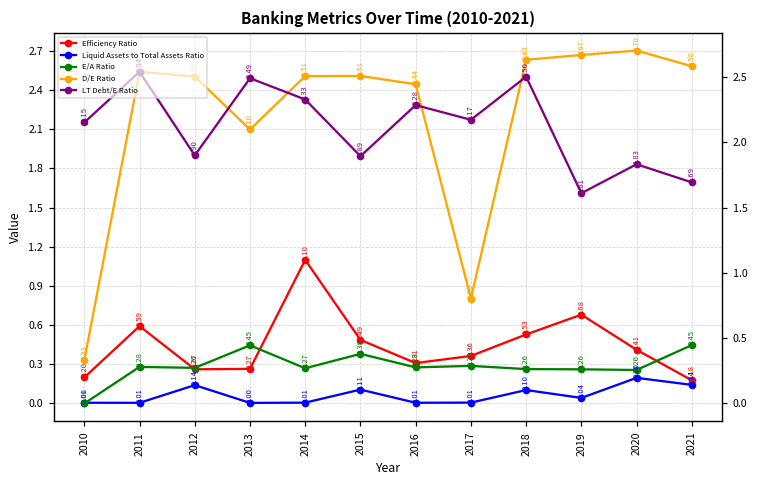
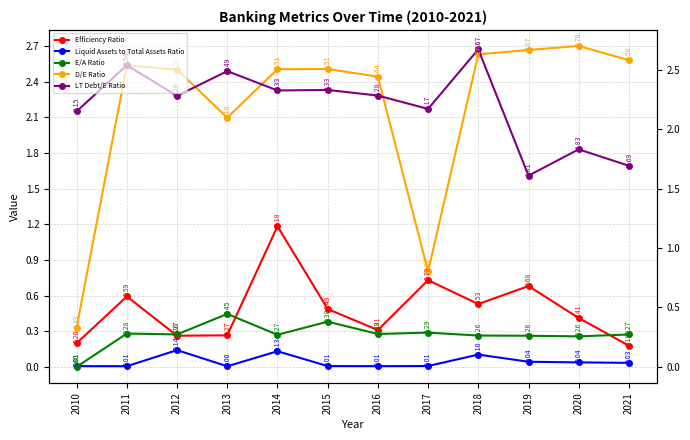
  {
    "Efficiency Ratio": {
      "2010": 0.20,
      "2011": 0.59,
      "2013": 0.27,
-     "2014": 1.10,
+     "2014": 1.18,
      "2015": 0.49,
-     "2017": 0.36,
+     "2017": 0.73,
      "2018": 0.53,
      "2019": 0.68,
      "2020": 0.41
    },
    "Liquid Assets to Total Assets Ratio": {
      "2011": 0.01,
      "2013": 0.00,
-     "2014": 0.01,
-     "2015": 0.11,
+     "2014": 0.13,
+     "2015": 0.01,
      "2016": 0.01,
      "2017": 0.01,
      "2018": 0.10,
      "2019": 0.04,
-     "2020": 0.20,
-     "2021": 0.14
+     "2020": 0.04,
+     "2021": 0.03
    },
    "E/A Ratio": {
      "2011": 0.28,
      "2013": 0.45,
      "2014": 0.27,
      "2018": 0.26,
      "2019": 0.26,
-     "2021": 0.45
+     "2021": 0.27
    },
    "D/E Ratio": {
      "2010": 0.33,
      "2013": 2.10,
      "2014": 2.51,
      "2015": 2.51,
      "2016": 2.44,
      "2017": 0.80,
      "2018": 2.63,
      "2019": 2.67,
      "2020": 2.70,
      "2021": 2.58
    },
    "LT Debt/E Ratio": {
      "2010": 2.15,
-     "2012": 1.90,
+     "2012": 2.28,
      "2013": 2.49,
      "2014": 2.33,
-     "2015": 1.89,
+     "2015": 2.33,
      "2016": 2.28,
      "2017": 2.17,
-     "2018": 2.50,
+     "2018": 2.67,
      "2019": 1.61,
      "2020": 1.83,
      "2021": 1.69
    }
  }
